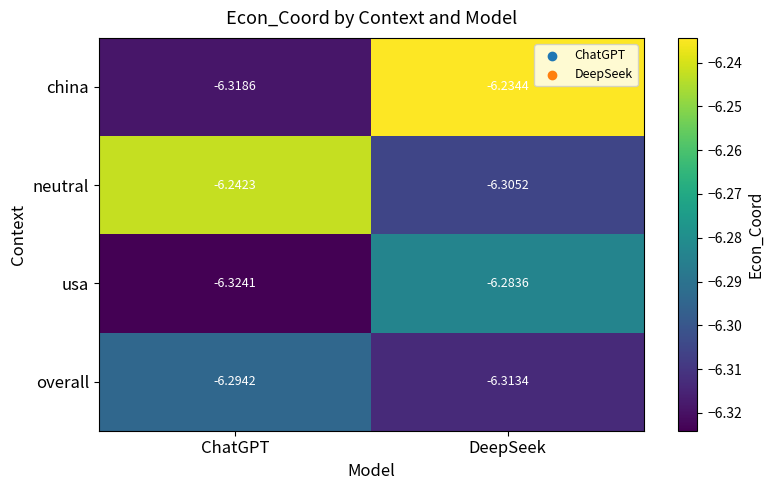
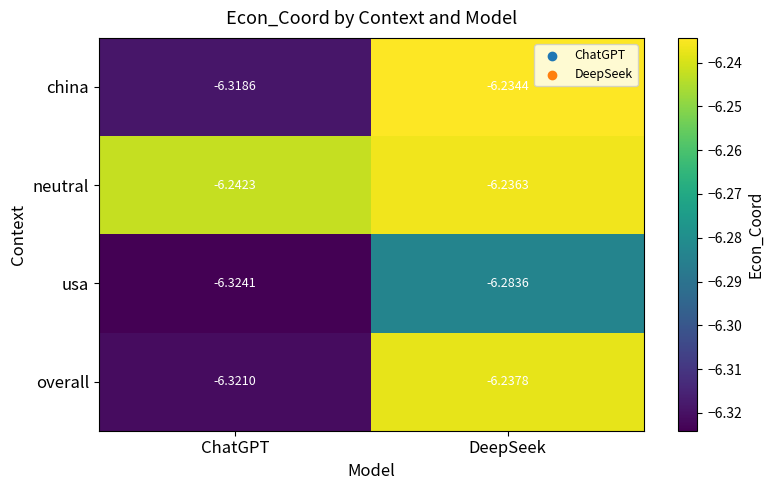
  {
    "china": {
      "ChatGPT": -6.3186,
      "DeepSeek": -6.2344
    },
    "neutral": {
      "ChatGPT": -6.2423,
-     "DeepSeek": -6.3052
+     "DeepSeek": -6.2363
    },
    "usa": {
      "ChatGPT": -6.3241,
      "DeepSeek": -6.2836
    },
    "overall": {
-     "ChatGPT": -6.2942,
-     "DeepSeek": -6.3134
+     "ChatGPT": -6.3210,
+     "DeepSeek": -6.2378
    }
  }
